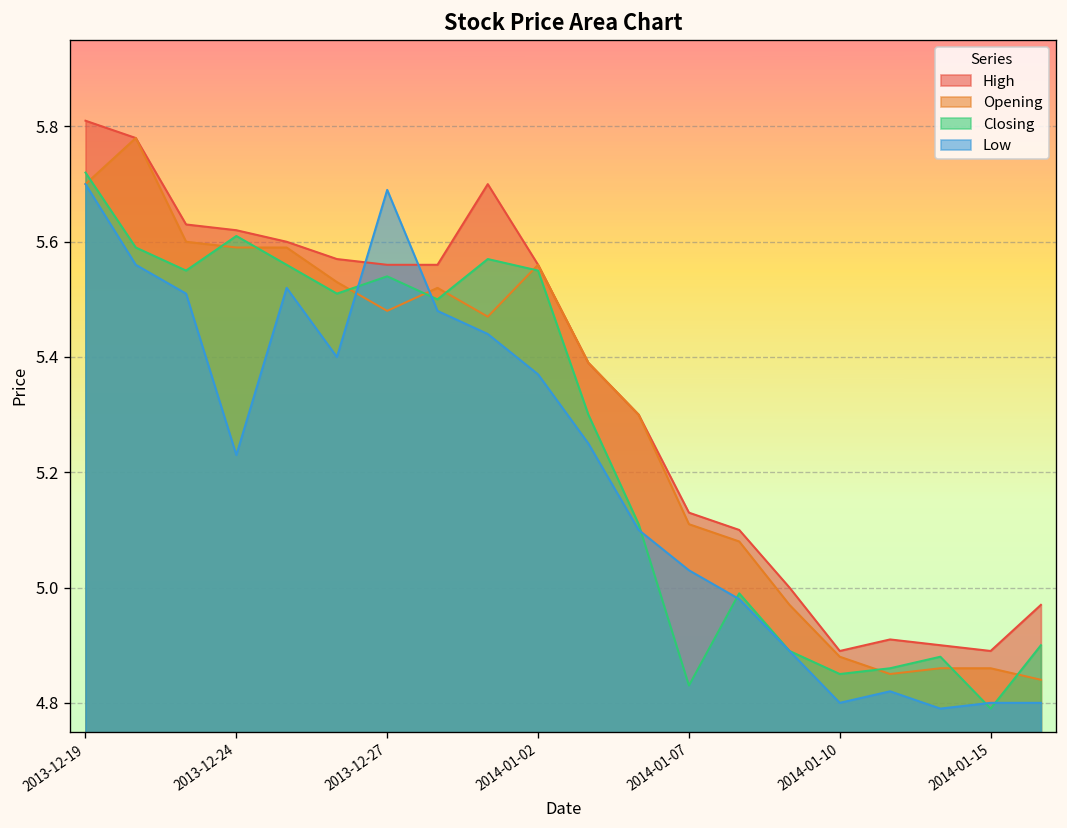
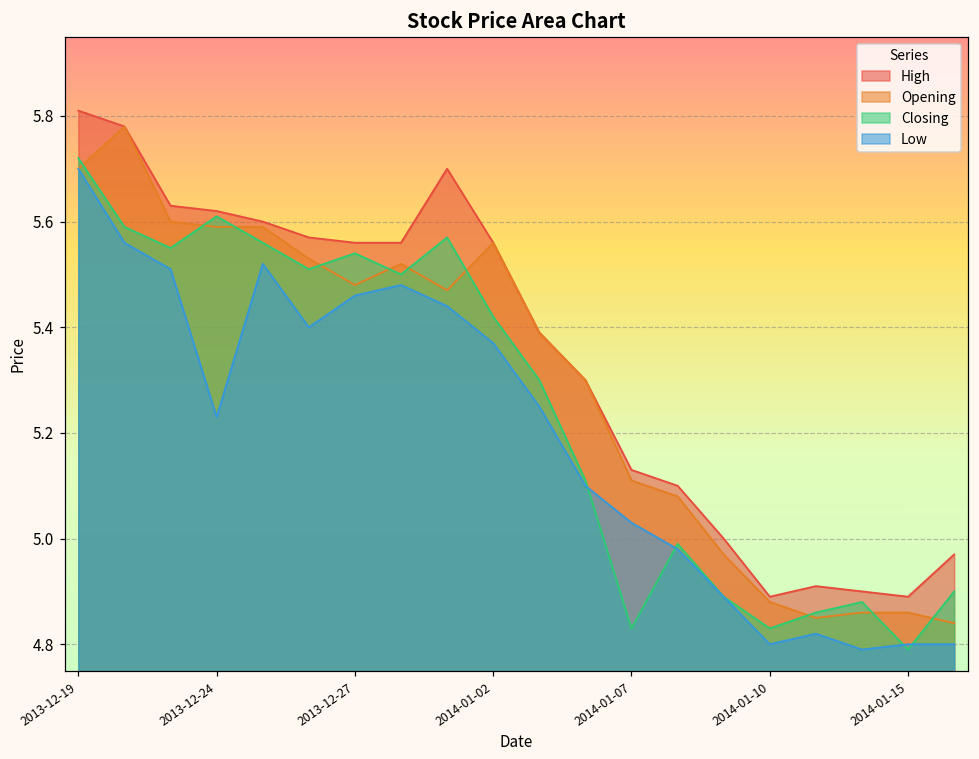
  {
    "Closing": {
      "2013-12-19": 5.72,
      "2013-12-24": 5.61,
      "2013-12-27": 5.54,
-     "2014-01-02": 5.55,
+     "2014-01-02": 5.42,
      "2014-01-07": 4.83,
-     "2014-01-10": 4.85,
+     "2014-01-10": 4.83,
      "2014-01-15": 4.79
    },
    "Low": {
      "2013-12-24": 5.23,
-     "2013-12-27": 5.69,
+     "2013-12-27": 5.46,
      "2014-01-02": 5.37,
      "2014-01-07": 5.03,
      "2014-01-10": 4.80,
      "2014-01-15": 4.80
    }
  }
